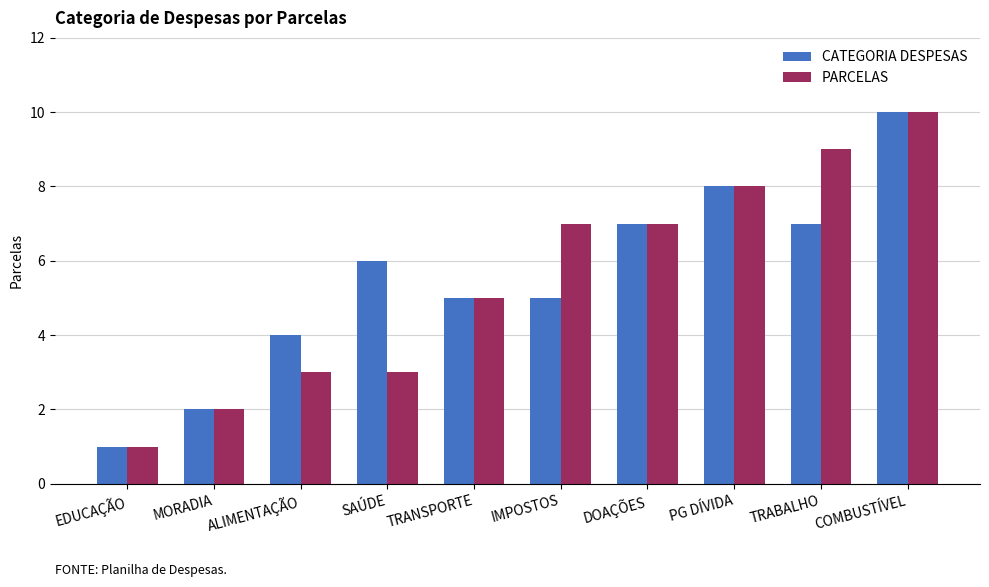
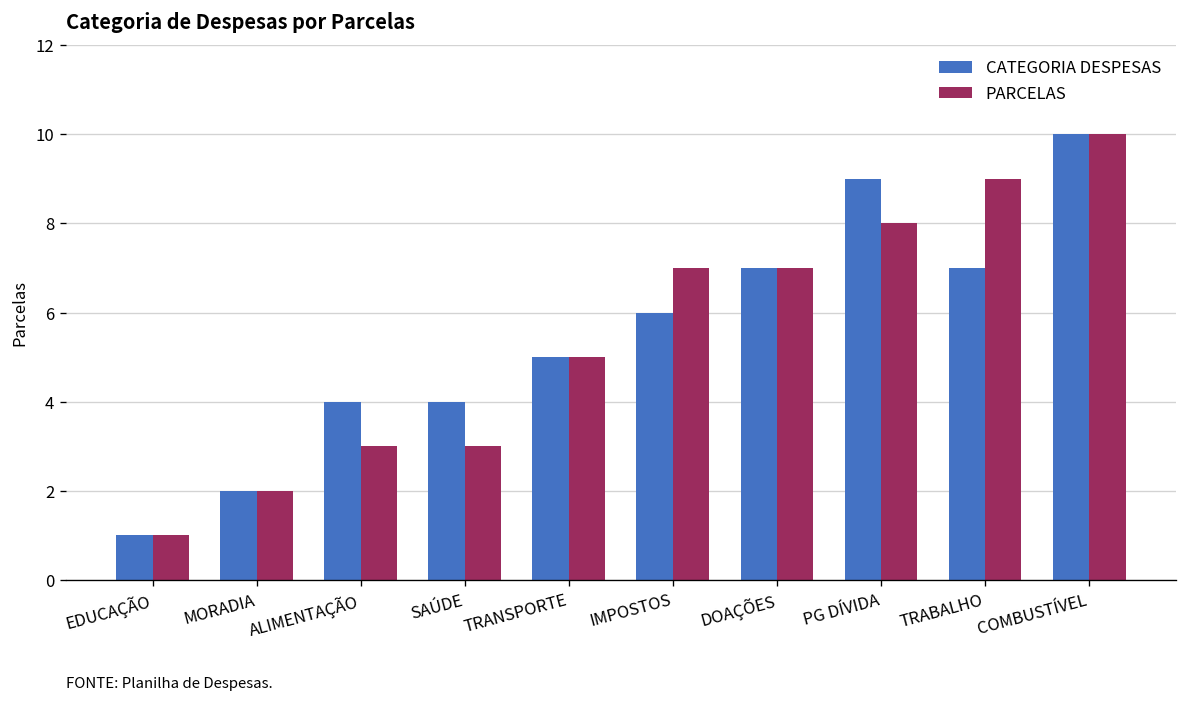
  {
    "CATEGORIA DESPESAS": {
      "EDUCAÇÃO": 1,
      "MORADIA": 2,
      "ALIMENTAÇÃO": 4,
-     "SAÚDE": 6,
+     "SAÚDE": 4,
      "TRANSPORTE": 5,
-     "IMPOSTOS": 5,
+     "IMPOSTOS": 6,
      "DOAÇÕES": 7,
-     "PG DÍVIDA": 8,
+     "PG DÍVIDA": 9,
      "TRABALHO": 7,
      "COMBUSTÍVEL": 10
    },
    "PARCELAS": {
      "EDUCAÇÃO": 1,
      "MORADIA": 2,
      "ALIMENTAÇÃO": 3,
      "SAÚDE": 3,
      "TRANSPORTE": 5,
      "IMPOSTOS": 7,
      "DOAÇÕES": 7,
      "PG DÍVIDA": 8,
      "TRABALHO": 9,
      "COMBUSTÍVEL": 10
    }
  }
